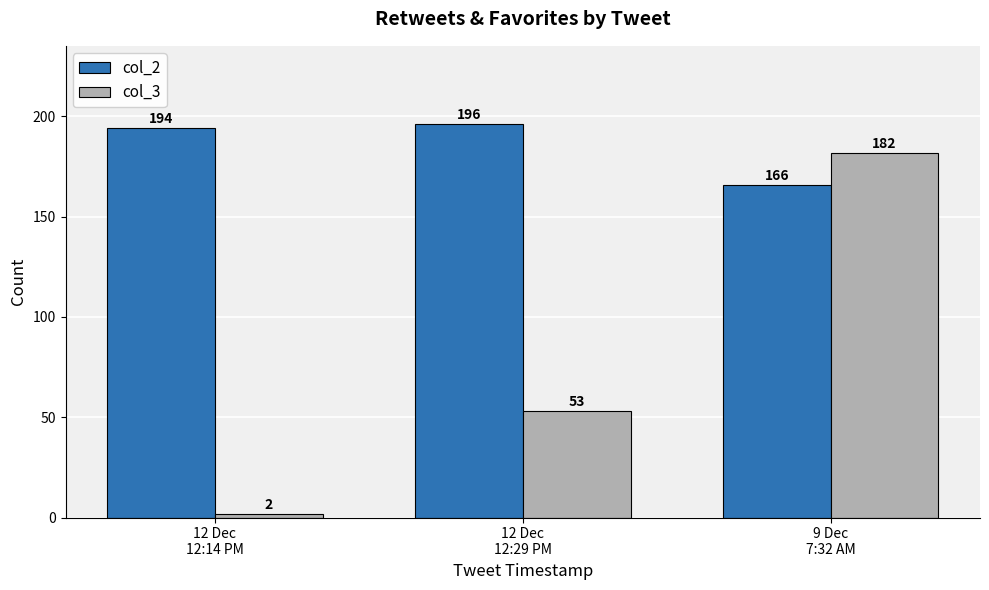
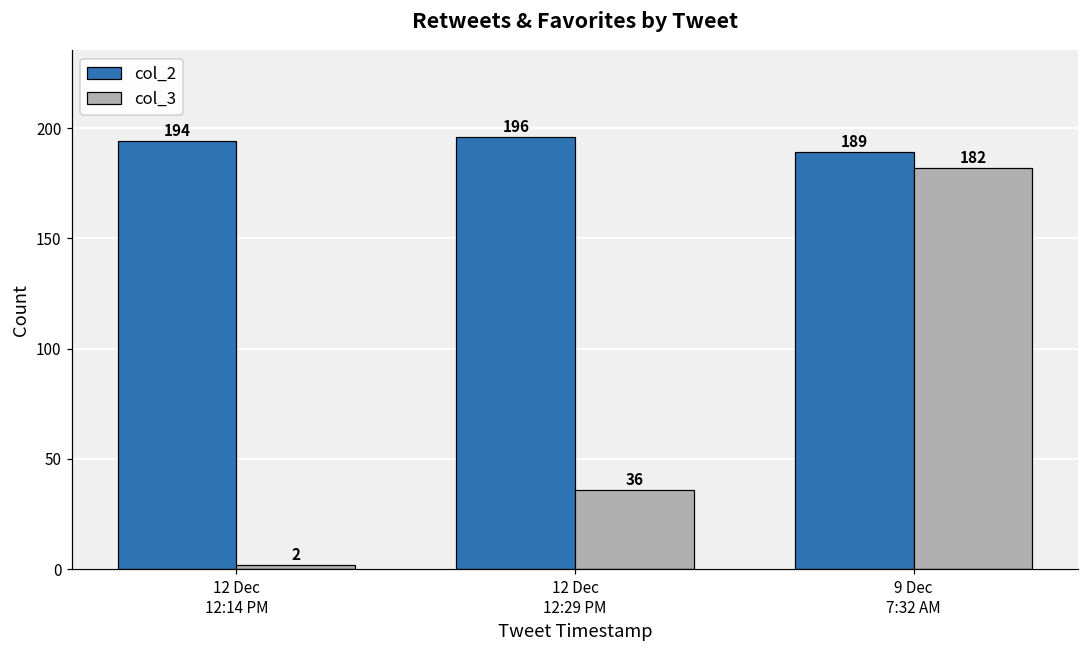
  {
    "col_2": {
      "12 Dec 12:14 PM": 194,
      "12 Dec 12:29 PM": 196,
-     "9 Dec 7:32 AM": 166
+     "9 Dec 7:32 AM": 189
    },
    "col_3": {
      "12 Dec 12:14 PM": 2,
-     "12 Dec 12:29 PM": 53,
+     "12 Dec 12:29 PM": 36,
      "9 Dec 7:32 AM": 182
    }
  }
